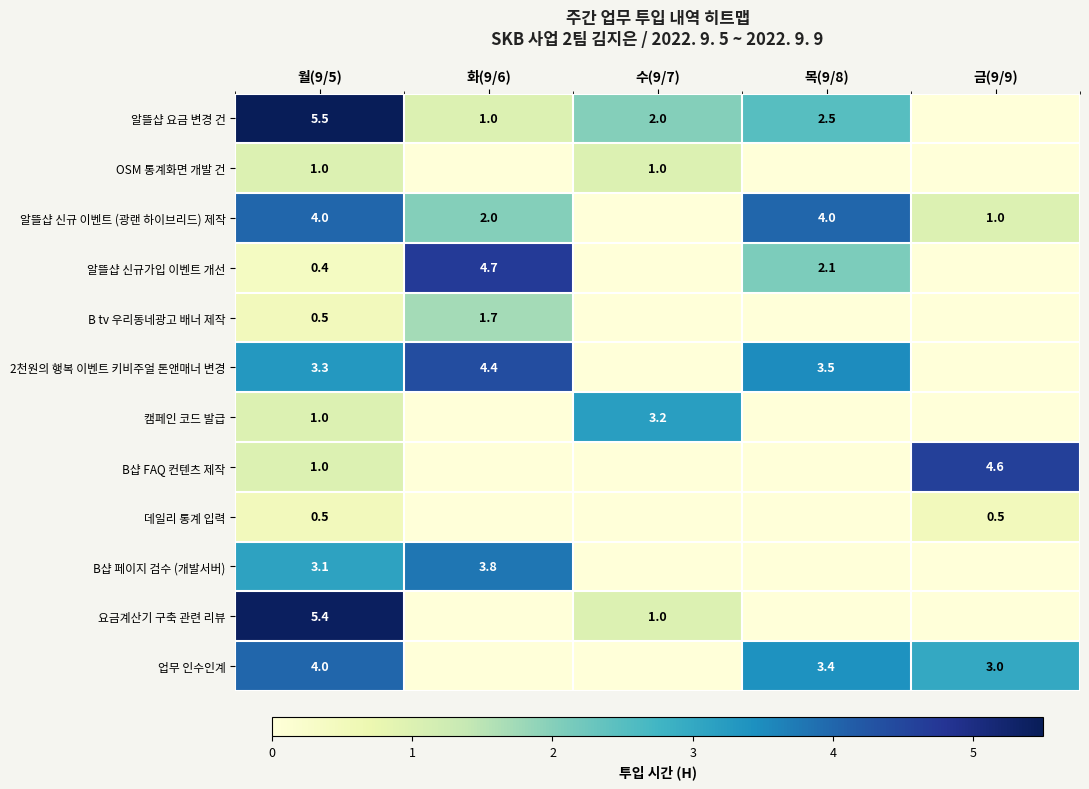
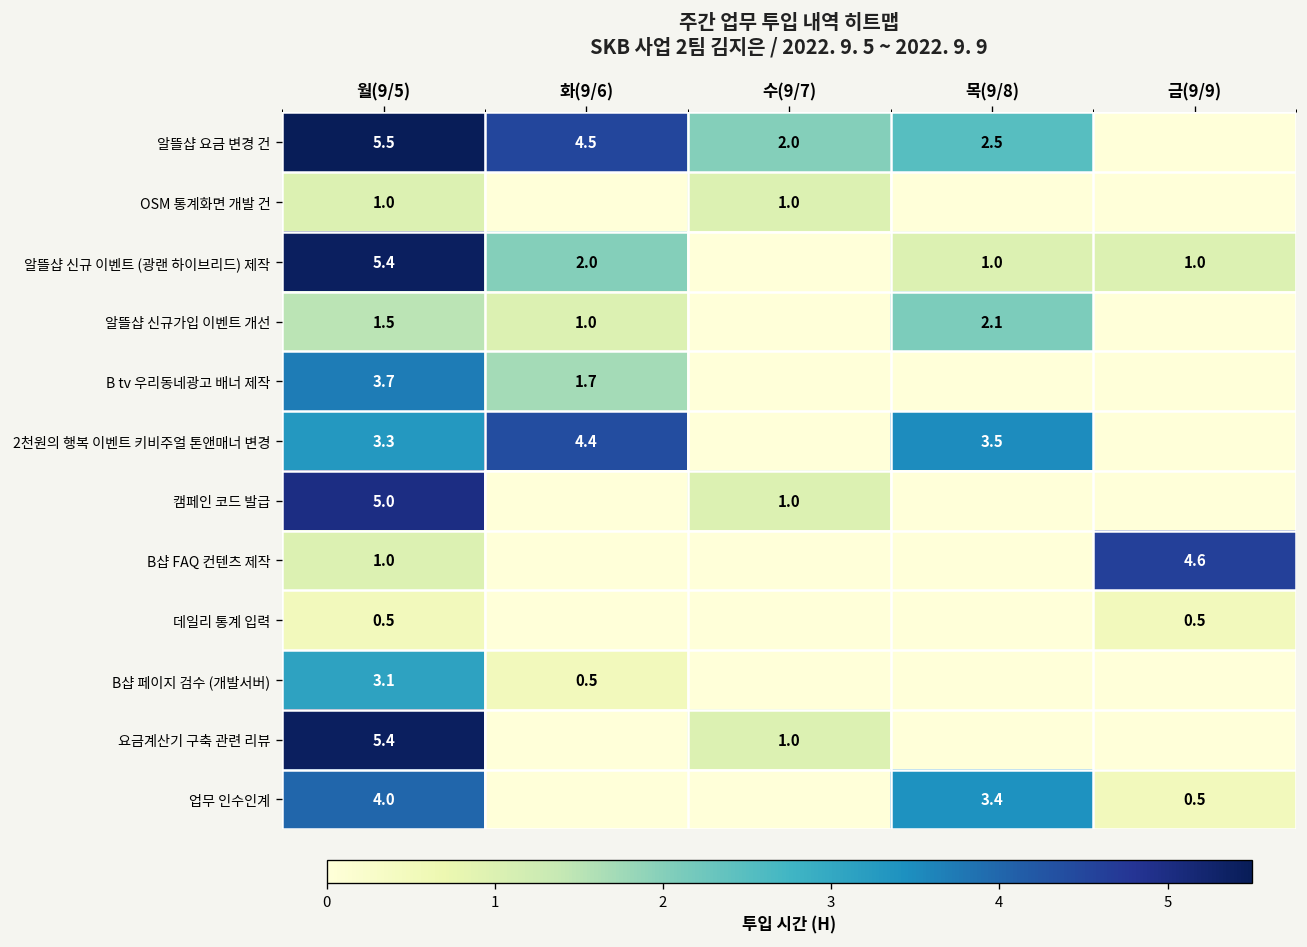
  {
    "알뜰샵 요금 변경 건": {
      "월(9/5)": 5.5,
-     "화(9/6)": 1.0,
+     "화(9/6)": 4.5,
      "수(9/7)": 2.0,
      "목(9/8)": 2.5
    },
    "OSM 통계화면 개발 건": {
      "월(9/5)": 1.0,
      "수(9/7)": 1.0
    },
    "알뜰샵 신규 이벤트 (광랜 하이브리드) 제작": {
-     "월(9/5)": 4.0,
+     "월(9/5)": 5.4,
      "화(9/6)": 2.0,
-     "목(9/8)": 4.0,
+     "목(9/8)": 1.0,
      "금(9/9)": 1.0
    },
    "알뜰샵 신규가입 이벤트 개선": {
-     "월(9/5)": 0.4,
-     "화(9/6)": 4.7,
+     "월(9/5)": 1.5,
+     "화(9/6)": 1.0,
      "목(9/8)": 2.1
    },
    "B tv 우리동네광고 배너 제작": {
-     "월(9/5)": 0.5,
+     "월(9/5)": 3.7,
      "화(9/6)": 1.7
    },
    "2천원의 행복 이벤트 키비주얼 톤앤매너 변경": {
      "월(9/5)": 3.3,
      "화(9/6)": 4.4,
      "목(9/8)": 3.5
    },
    "캠페인 코드 발급": {
-     "월(9/5)": 1.0,
-     "수(9/7)": 3.2
+     "월(9/5)": 5.0,
+     "수(9/7)": 1.0
    },
    "B샵 FAQ 컨텐츠 제작": {
      "월(9/5)": 1.0,
      "금(9/9)": 4.6
    },
    "데일리 통계 입력": {
      "월(9/5)": 0.5,
      "금(9/9)": 0.5
    },
    "B샵 페이지 검수 (개발서버)": {
      "월(9/5)": 3.1,
-     "화(9/6)": 3.8
+     "화(9/6)": 0.5
    },
    "요금계산기 구축 관련 리뷰": {
      "월(9/5)": 5.4,
      "수(9/7)": 1.0
    },
    "업무 인수인계": {
      "월(9/5)": 4.0,
      "목(9/8)": 3.4,
-     "금(9/9)": 3.0
+     "금(9/9)": 0.5
    }
  }
